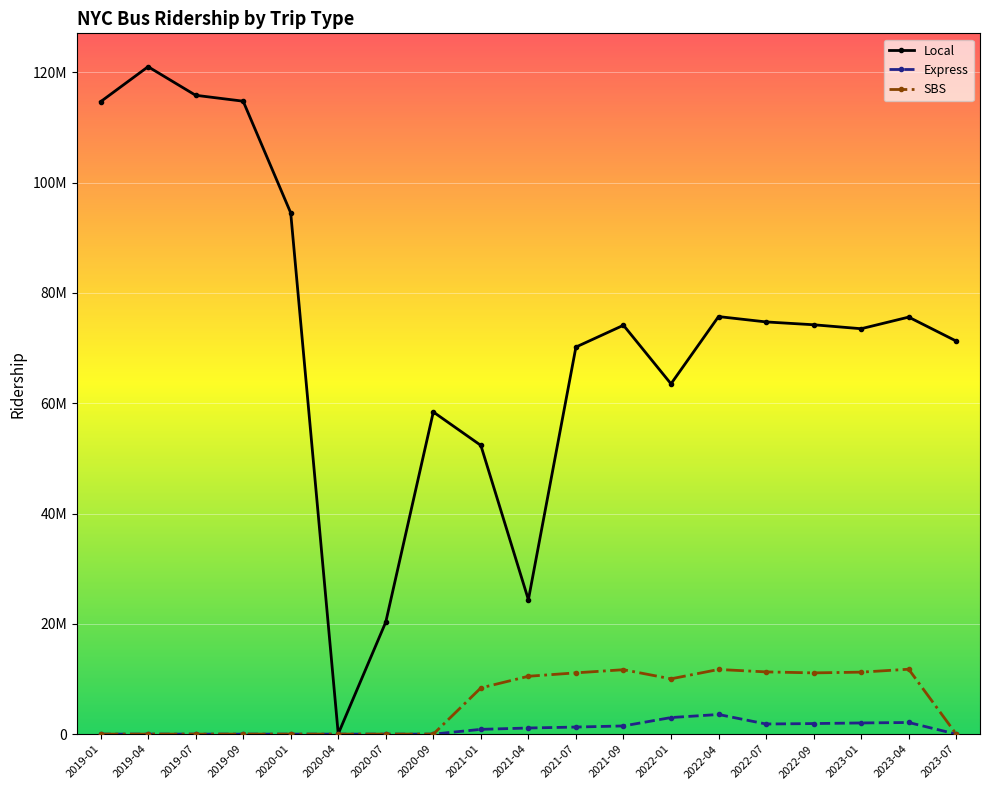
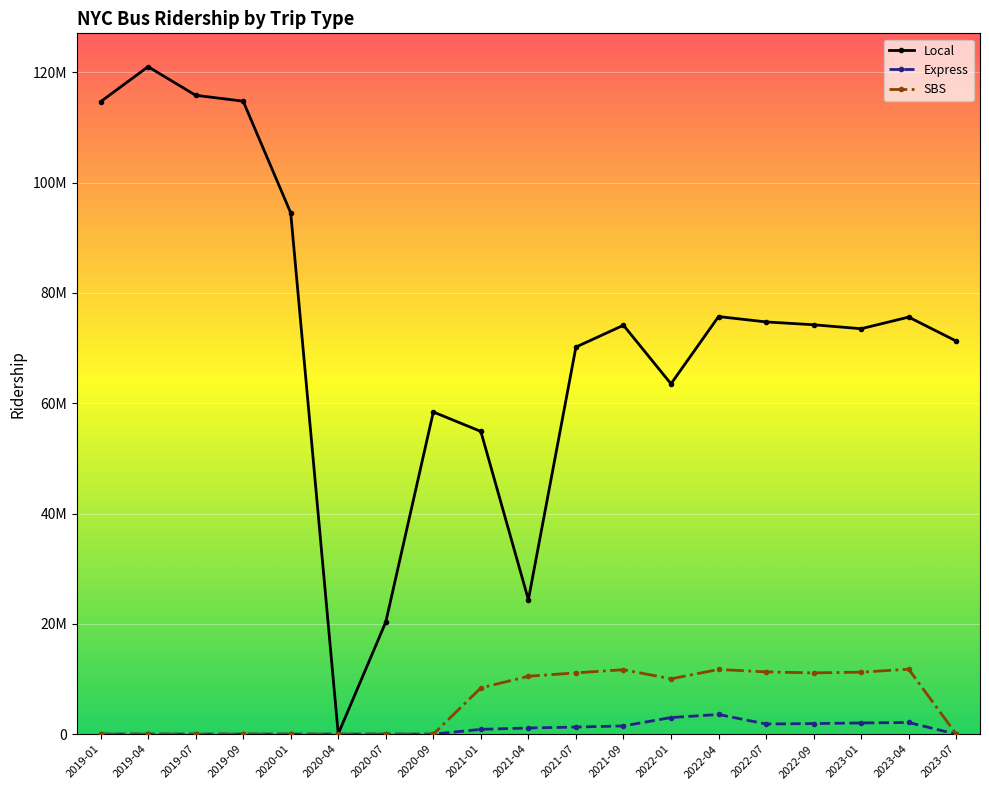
  {
    "Local": {
      "2019-01": 115000000,
      "2019-04": 121000000,
      "2019-07": 116000000,
      "2019-09": 115000000,
      "2020-01": 95000000,
      "2020-07": 20000000,
      "2020-09": 58000000,
-     "2021-01": 52000000,
+     "2021-01": 55000000,
      "2021-04": 24000000,
      "2021-07": 70000000,
      "2021-09": 74000000,
      "2022-01": 64000000,
      "2022-04": 76000000,
      "2022-07": 75000000,
      "2022-09": 74000000,
      "2023-01": 74000000,
      "2023-04": 76000000,
      "2023-07": 71000000
    },
    "Express": {
      "2021-01": 1000000,
      "2021-04": 1000000,
      "2021-07": 1000000,
      "2021-09": 1000000,
      "2022-01": 3000000,
      "2022-04": 4000000,
      "2022-07": 2000000,
      "2022-09": 2000000,
      "2023-01": 2000000,
      "2023-04": 2000000
    },
    "SBS": {
      "2021-01": 8000000,
      "2021-04": 10000000,
      "2021-07": 11000000,
      "2021-09": 12000000,
      "2022-01": 10000000,
      "2022-04": 12000000,
      "2022-07": 11000000,
      "2022-09": 11000000,
      "2023-01": 11000000,
      "2023-04": 12000000
    }
  }
